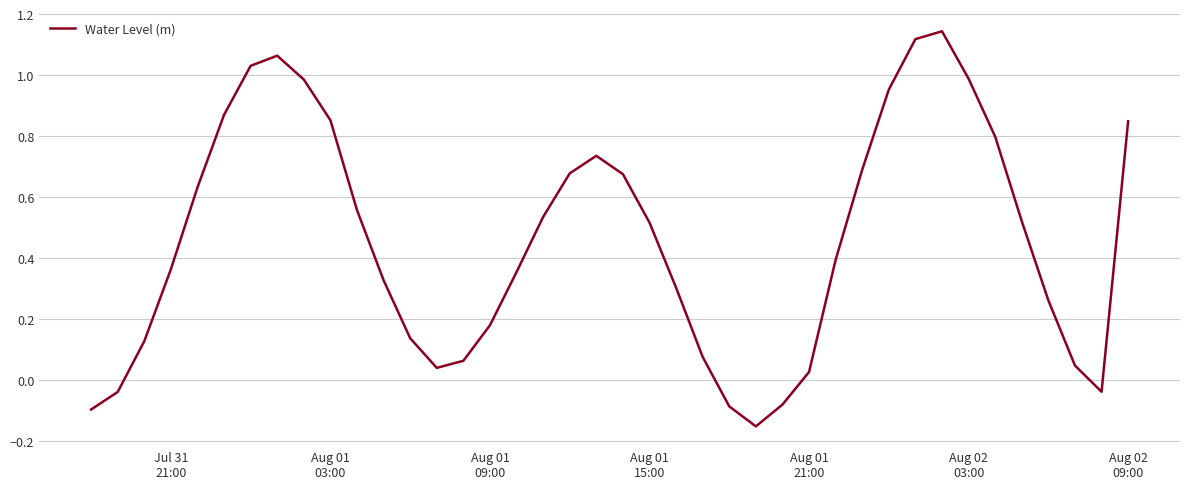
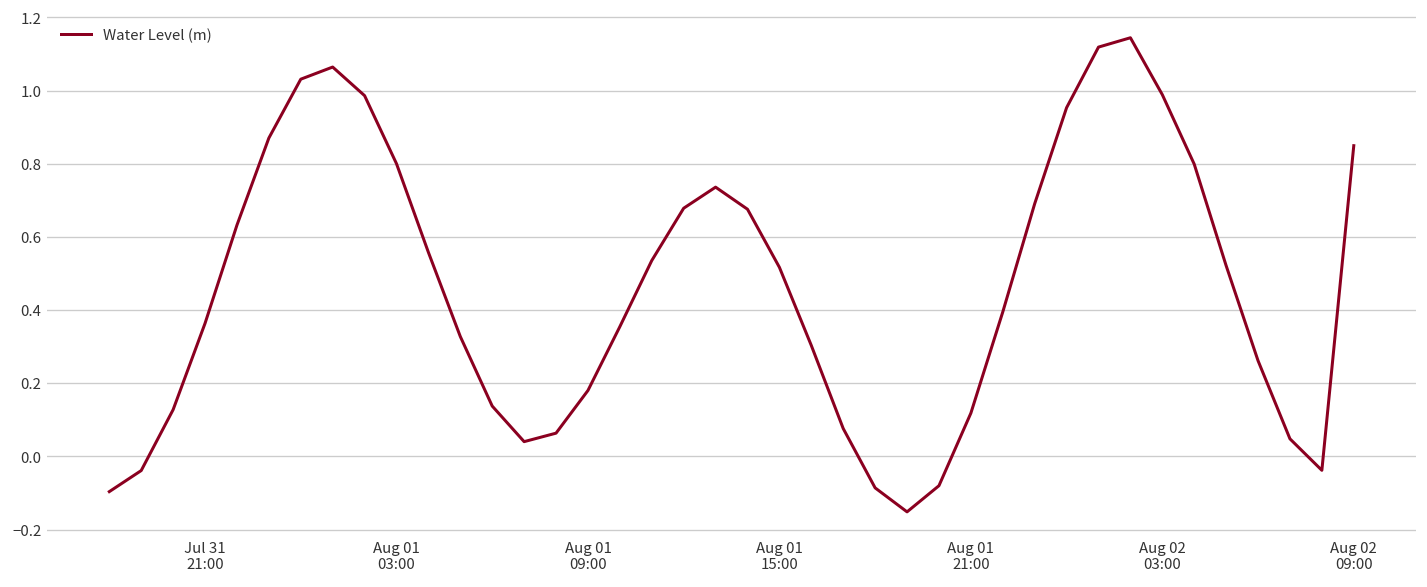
  {
    "Jul 31 21:00": 0.36,
-   "Aug 01 03:00": 0.85,
+   "Aug 01 03:00": 0.80,
    "Aug 01 09:00": 0.18,
    "Aug 01 15:00": 0.52,
-   "Aug 01 21:00": 0.03,
+   "Aug 01 21:00": 0.12,
    "Aug 02 03:00": 0.99,
    "Aug 02 09:00": 0.85
  }
